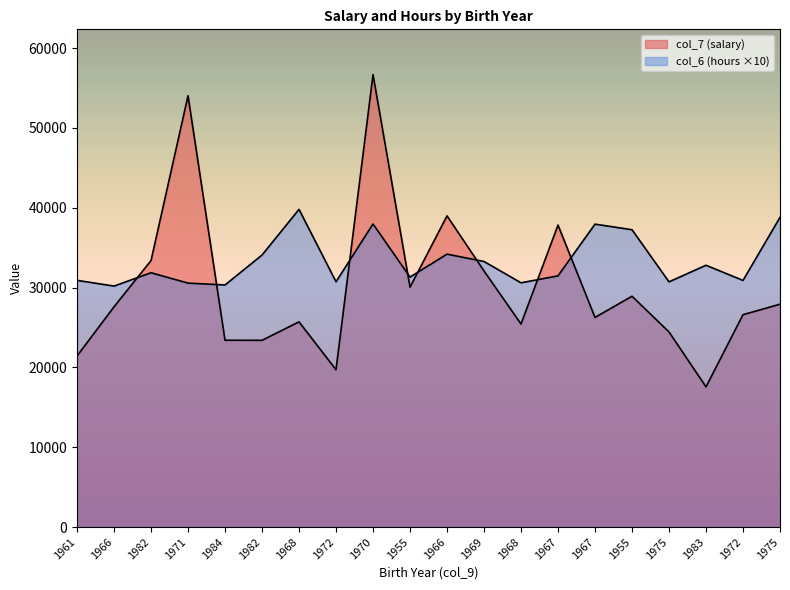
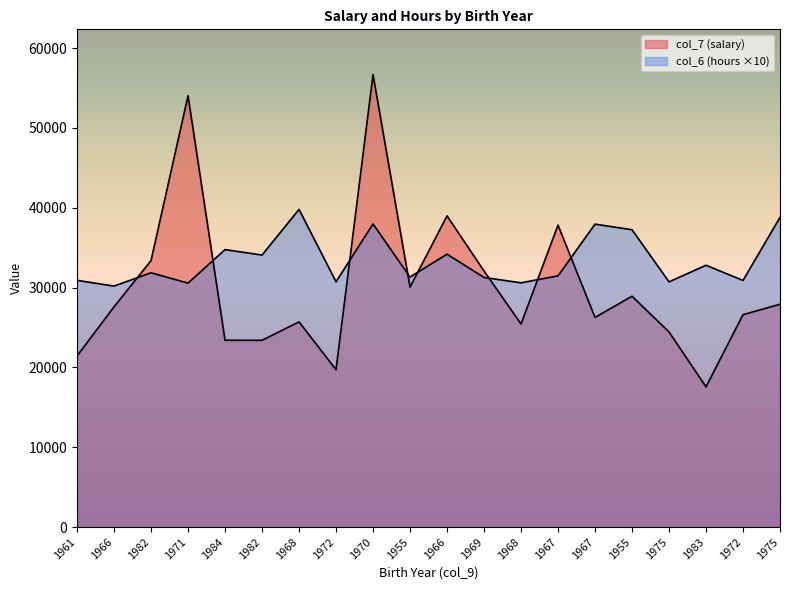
  {
    "col_7 (salary)": {
      "1961": 21000,
      "1971": 54000,
      "1984": 23000,
      "1970": 57000,
      "1969": 32000,
      "1983": 18000
    },
    "col_6 (hours ×10)": {
      "1961": 31000,
      "1971": 31000,
-     "1984": 30000,
+     "1984": 35000,
      "1970": 38000,
-     "1969": 33000,
+     "1969": 31000,
      "1983": 33000
    }
  }
